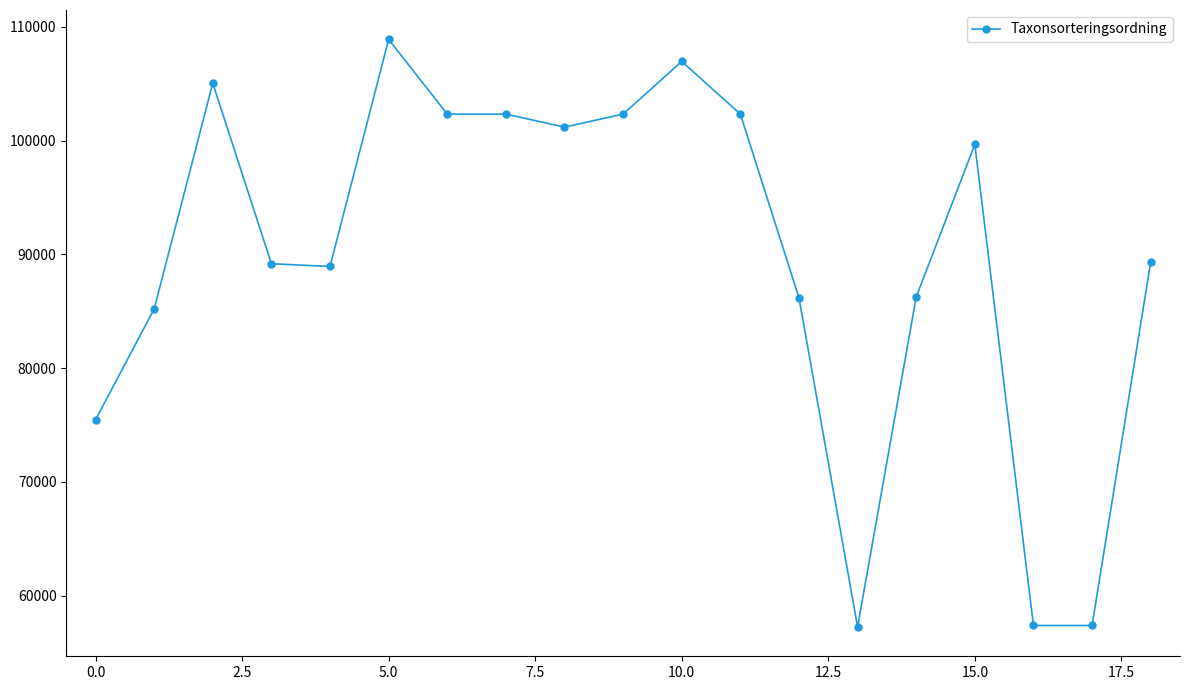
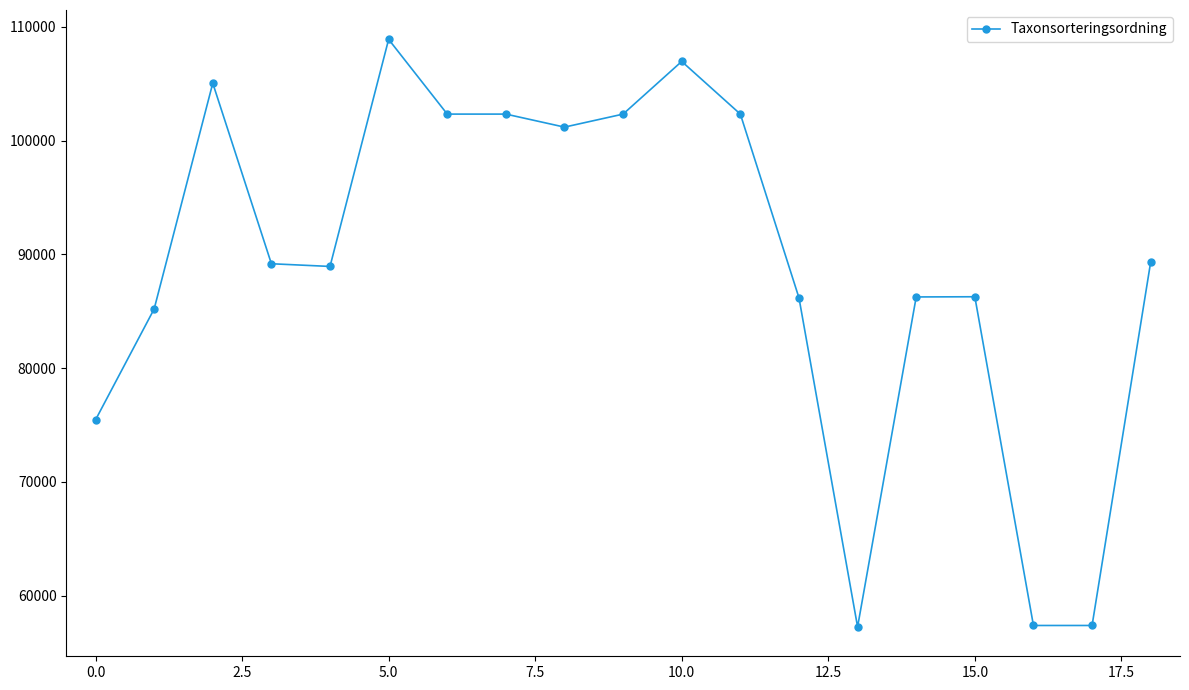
  {
    "0.0": 75400,
    "5.0": 108900,
    "10.0": 107000,
-   "15.0": 99700
+   "15.0": 86300
  }
